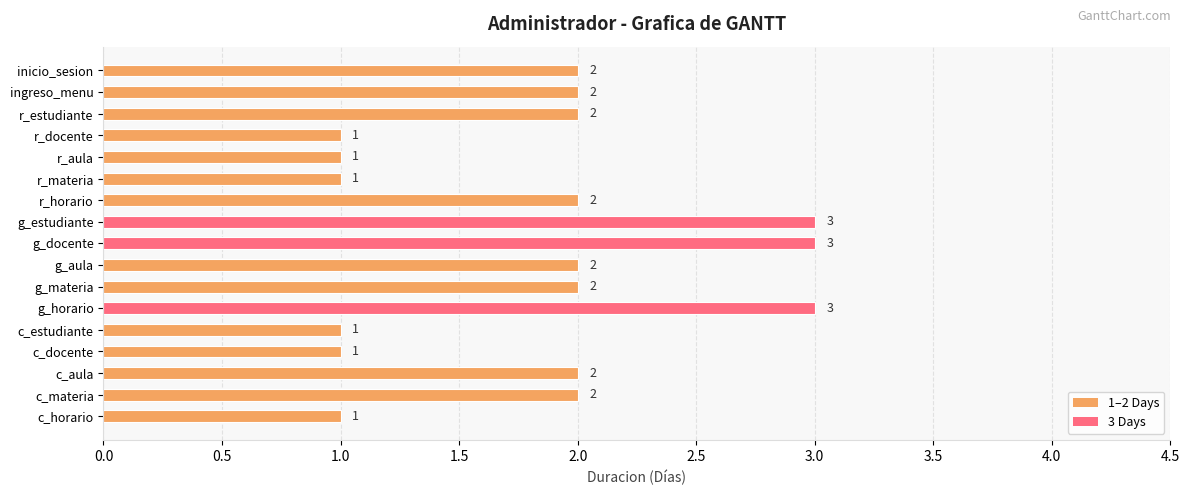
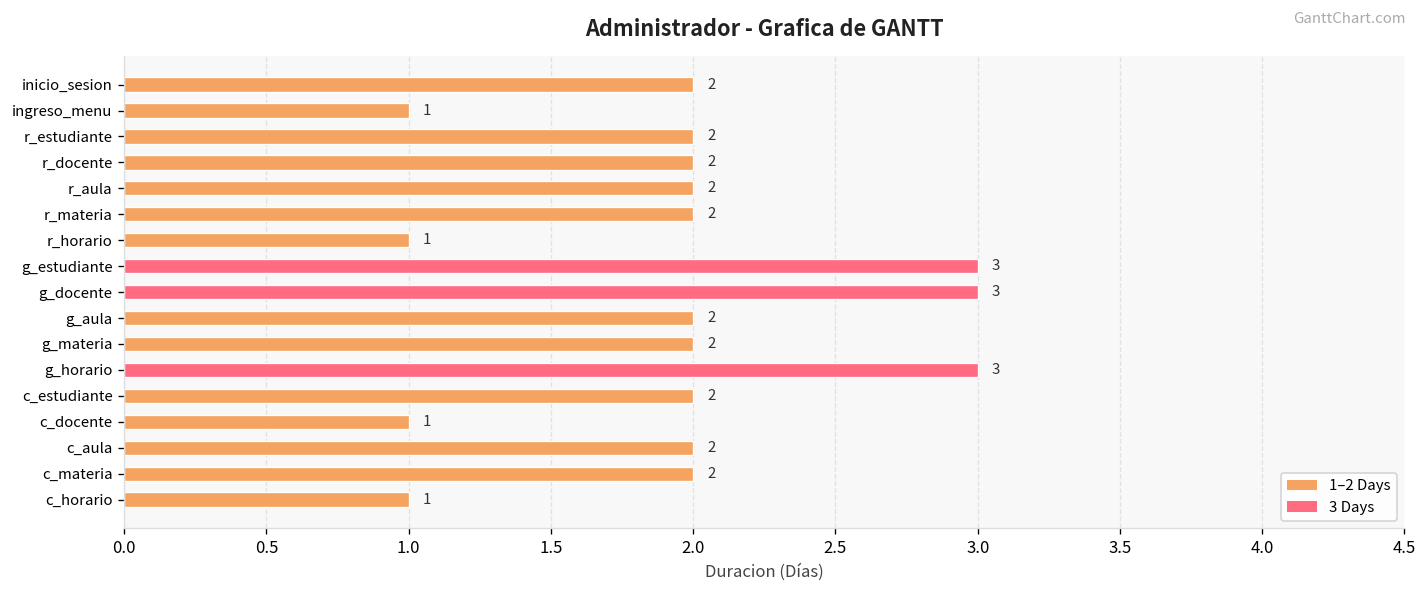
  {
    "inicio_sesion": 2,
-   "ingreso_menu": 2,
+   "ingreso_menu": 1,
    "r_estudiante": 2,
-   "r_docente": 1,
-   "r_aula": 1,
-   "r_materia": 1,
-   "r_horario": 2,
+   "r_docente": 2,
+   "r_aula": 2,
+   "r_materia": 2,
+   "r_horario": 1,
    "g_estudiante": 3,
    "g_docente": 3,
    "g_aula": 2,
    "g_materia": 2,
    "g_horario": 3,
-   "c_estudiante": 1,
+   "c_estudiante": 2,
    "c_docente": 1,
    "c_aula": 2,
    "c_materia": 2,
    "c_horario": 1
  }
